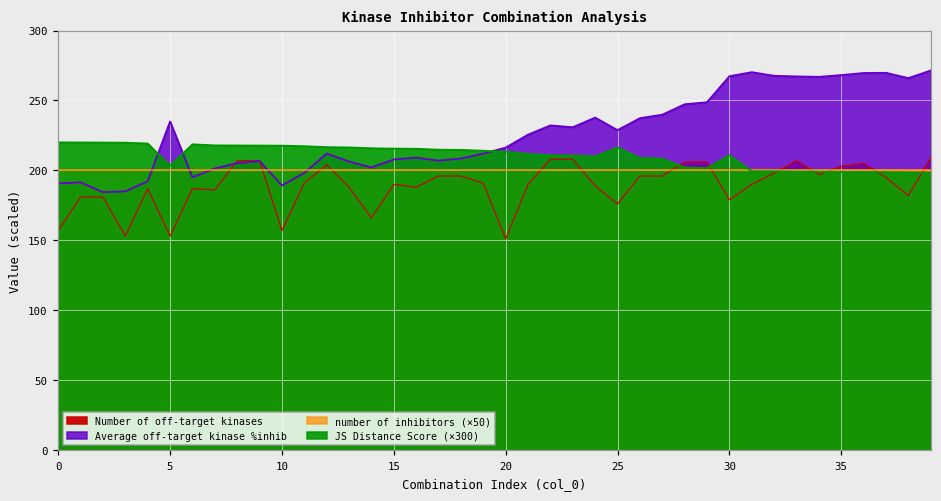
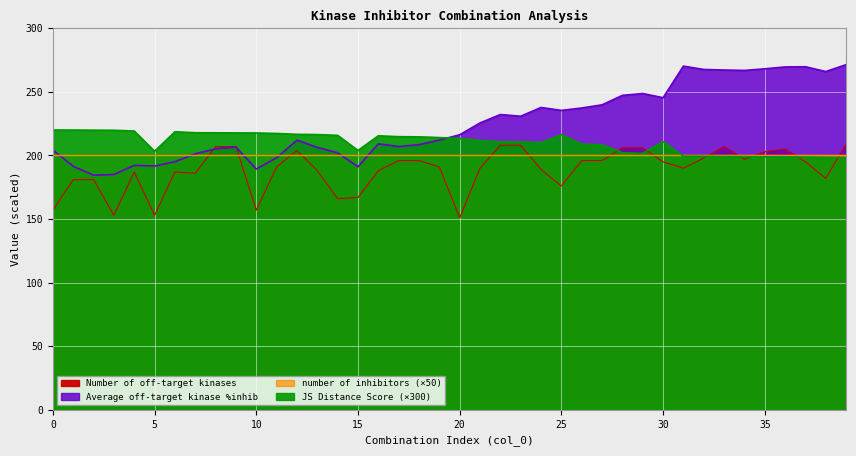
  {
    "Number of off-target kinases": {
      "0": 157,
      "5": 153,
      "10": 157,
-     "15": 190,
+     "15": 167,
      "20": 151,
      "25": 176,
-     "30": 179,
+     "30": 195,
      "35": 203
    },
    "Average off-target kinase %inhib": {
-     "0": 191,
-     "5": 235,
+     "0": 204,
+     "5": 192,
      "10": 189,
-     "15": 208,
+     "15": 191,
      "20": 216,
-     "25": 229,
-     "30": 267,
+     "25": 235,
+     "30": 245,
      "35": 268
    },
    "number of inhibitors (×50)": {
      "0": 200,
      "5": 200,
      "10": 200,
      "15": 200,
      "20": 200,
      "25": 200,
      "30": 200
    },
    "JS Distance Score (×300)": {
      "0": 220,
      "5": 203,
      "10": 218,
-     "15": 216,
+     "15": 204,
      "20": 213,
      "25": 216,
      "30": 211
    }
  }
